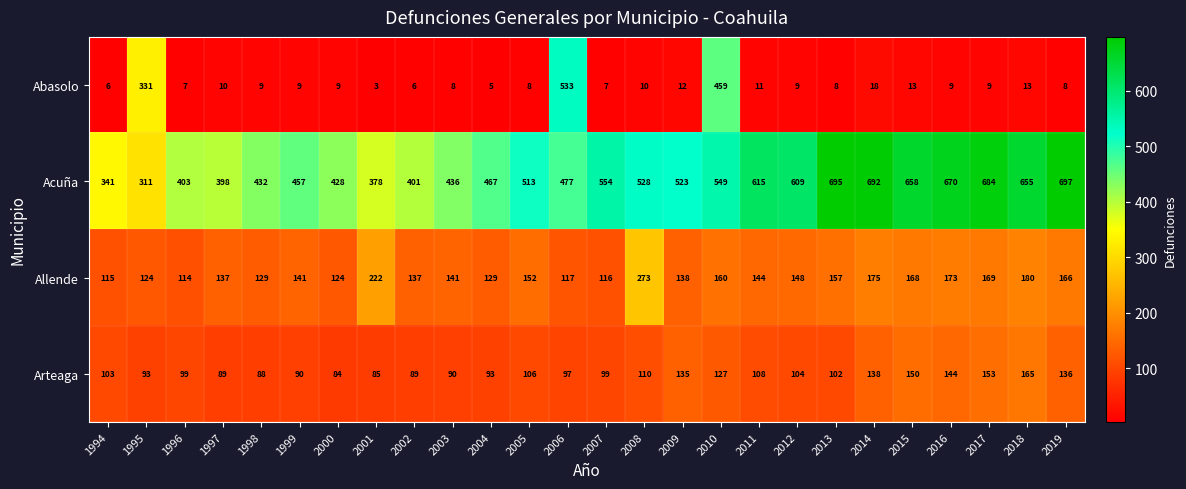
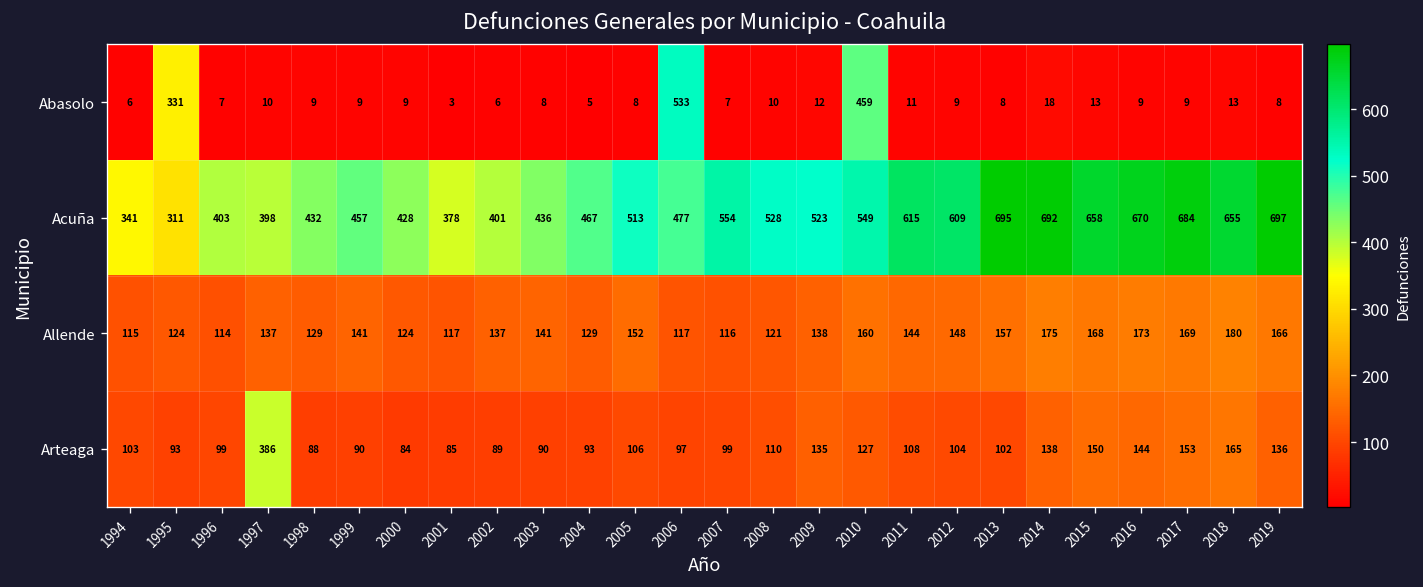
  {
    "Abasolo": {
      "1994": 6,
      "1995": 331,
      "1996": 7,
      "1997": 10,
      "1998": 9,
      "1999": 9,
      "2000": 9,
      "2001": 3,
      "2002": 6,
      "2003": 8,
      "2004": 5,
      "2005": 8,
      "2006": 533,
      "2007": 7,
      "2008": 10,
      "2009": 12,
      "2010": 459,
      "2011": 11,
      "2012": 9,
      "2013": 8,
      "2014": 18,
      "2015": 13,
      "2016": 9,
      "2017": 9,
      "2018": 13,
      "2019": 8
    },
    "Acuña": {
      "1994": 341,
      "1995": 311,
      "1996": 403,
      "1997": 398,
      "1998": 432,
      "1999": 457,
      "2000": 428,
      "2001": 378,
      "2002": 401,
      "2003": 436,
      "2004": 467,
      "2005": 513,
      "2006": 477,
      "2007": 554,
      "2008": 528,
      "2009": 523,
      "2010": 549,
      "2011": 615,
      "2012": 609,
      "2013": 695,
      "2014": 692,
      "2015": 658,
      "2016": 670,
      "2017": 684,
      "2018": 655,
      "2019": 697
    },
    "Allende": {
      "1994": 115,
      "1995": 124,
      "1996": 114,
      "1997": 137,
      "1998": 129,
      "1999": 141,
      "2000": 124,
-     "2001": 222,
+     "2001": 117,
      "2002": 137,
      "2003": 141,
      "2004": 129,
      "2005": 152,
      "2006": 117,
      "2007": 116,
-     "2008": 273,
+     "2008": 121,
      "2009": 138,
      "2010": 160,
      "2011": 144,
      "2012": 148,
      "2013": 157,
      "2014": 175,
      "2015": 168,
      "2016": 173,
      "2017": 169,
      "2018": 180,
      "2019": 166
    },
    "Arteaga": {
      "1994": 103,
      "1995": 93,
      "1996": 99,
-     "1997": 89,
+     "1997": 386,
      "1998": 88,
      "1999": 90,
      "2000": 84,
      "2001": 85,
      "2002": 89,
      "2003": 90,
      "2004": 93,
      "2005": 106,
      "2006": 97,
      "2007": 99,
      "2008": 110,
      "2009": 135,
      "2010": 127,
      "2011": 108,
      "2012": 104,
      "2013": 102,
      "2014": 138,
      "2015": 150,
      "2016": 144,
      "2017": 153,
      "2018": 165,
      "2019": 136
    }
  }
